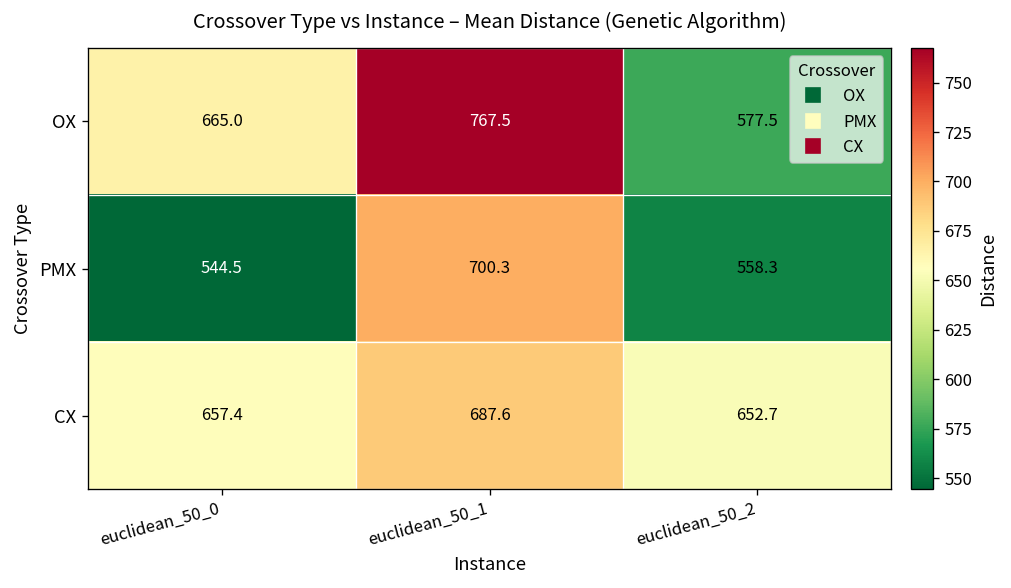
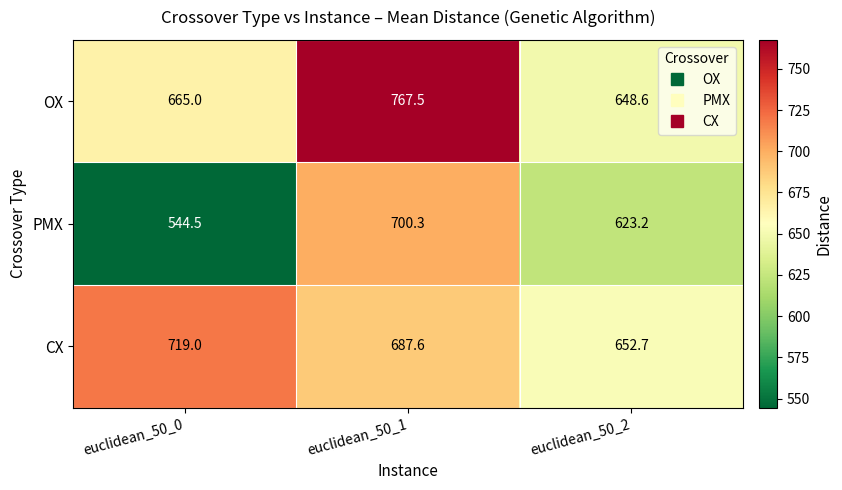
  {
    "OX": {
      "euclidean_50_0": 665.0,
      "euclidean_50_1": 767.5,
-     "euclidean_50_2": 577.5
+     "euclidean_50_2": 648.6
    },
    "PMX": {
      "euclidean_50_0": 544.5,
      "euclidean_50_1": 700.3,
-     "euclidean_50_2": 558.3
+     "euclidean_50_2": 623.2
    },
    "CX": {
-     "euclidean_50_0": 657.4,
+     "euclidean_50_0": 719.0,
      "euclidean_50_1": 687.6,
      "euclidean_50_2": 652.7
    }
  }
